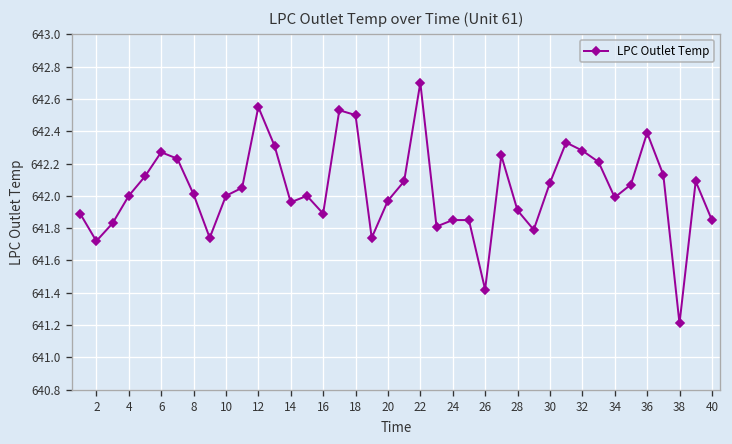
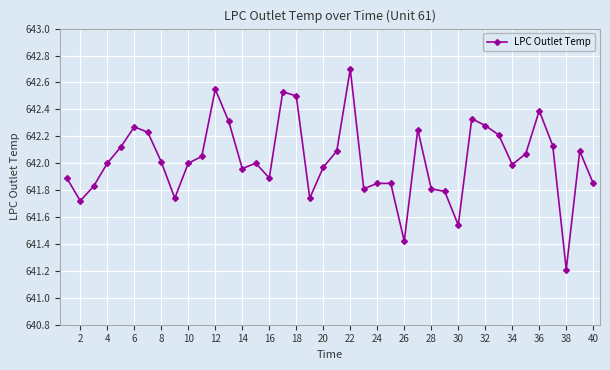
  {
    "2": 641.72,
    "4": 642.00,
    "6": 642.27,
    "8": 642.01,
    "10": 642.00,
    "12": 642.55,
    "14": 641.96,
    "16": 641.89,
    "18": 642.50,
    "20": 641.97,
    "22": 642.70,
    "24": 641.85,
    "26": 641.42,
-   "28": 641.91,
-   "30": 642.08,
+   "28": 641.81,
+   "30": 641.54,
    "32": 642.28,
    "34": 641.99,
    "36": 642.39,
    "38": 641.21,
    "40": 641.85
  }
